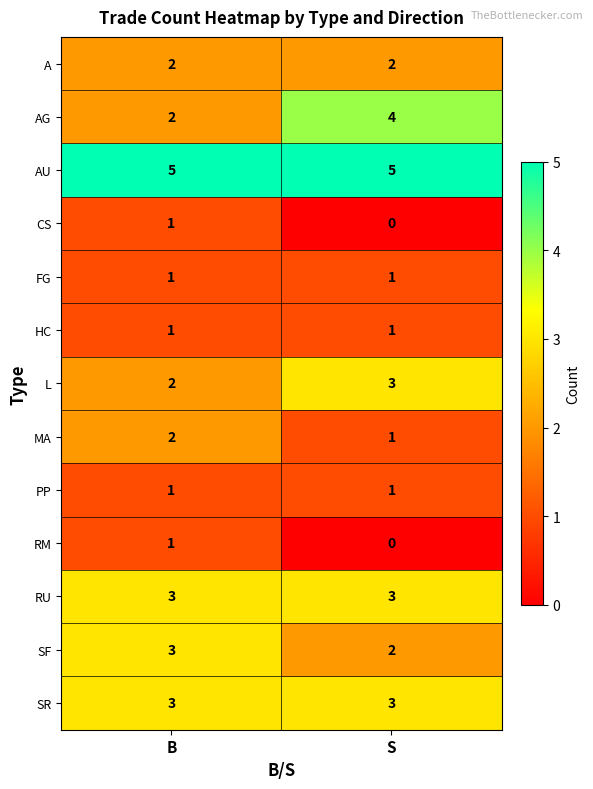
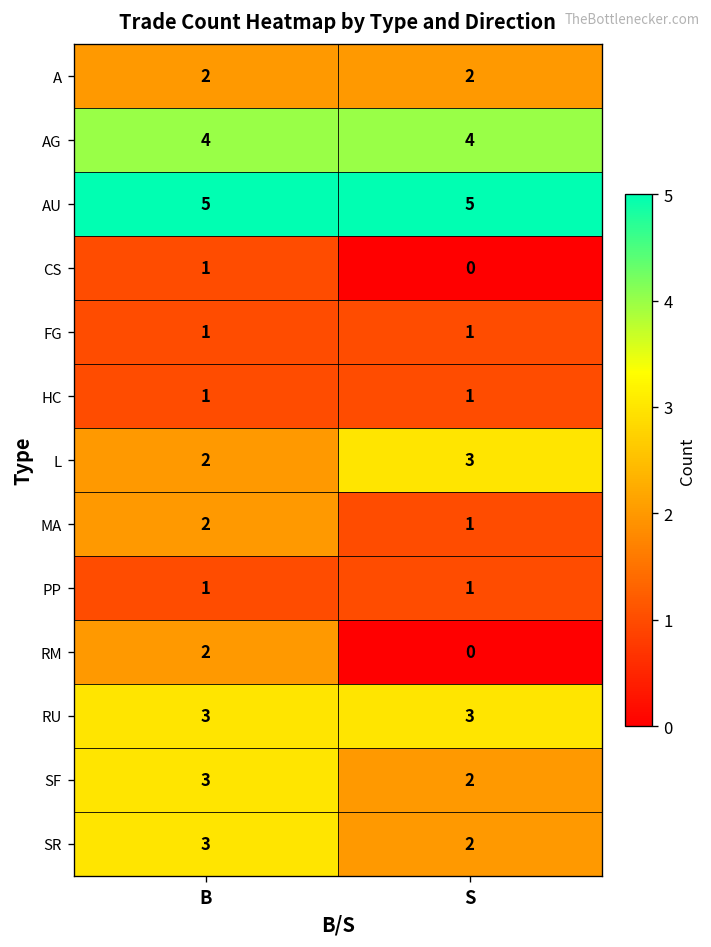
  {
    "A": {
      "B": 2,
      "S": 2
    },
    "AG": {
-     "B": 2,
+     "B": 4,
      "S": 4
    },
    "AU": {
      "B": 5,
      "S": 5
    },
    "CS": {
      "B": 1,
      "S": 0
    },
    "FG": {
      "B": 1,
      "S": 1
    },
    "HC": {
      "B": 1,
      "S": 1
    },
    "L": {
      "B": 2,
      "S": 3
    },
    "MA": {
      "B": 2,
      "S": 1
    },
    "PP": {
      "B": 1,
      "S": 1
    },
    "RM": {
-     "B": 1,
+     "B": 2,
      "S": 0
    },
    "RU": {
      "B": 3,
      "S": 3
    },
    "SF": {
      "B": 3,
      "S": 2
    },
    "SR": {
      "B": 3,
-     "S": 3
+     "S": 2
    }
  }
